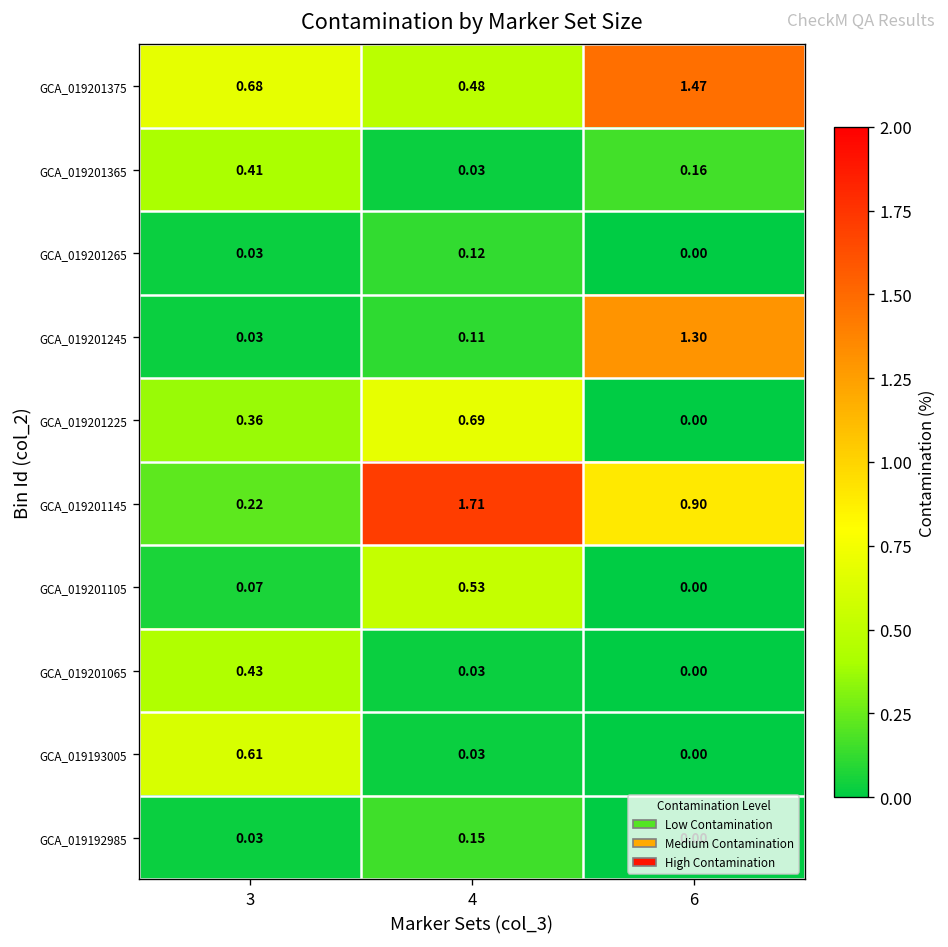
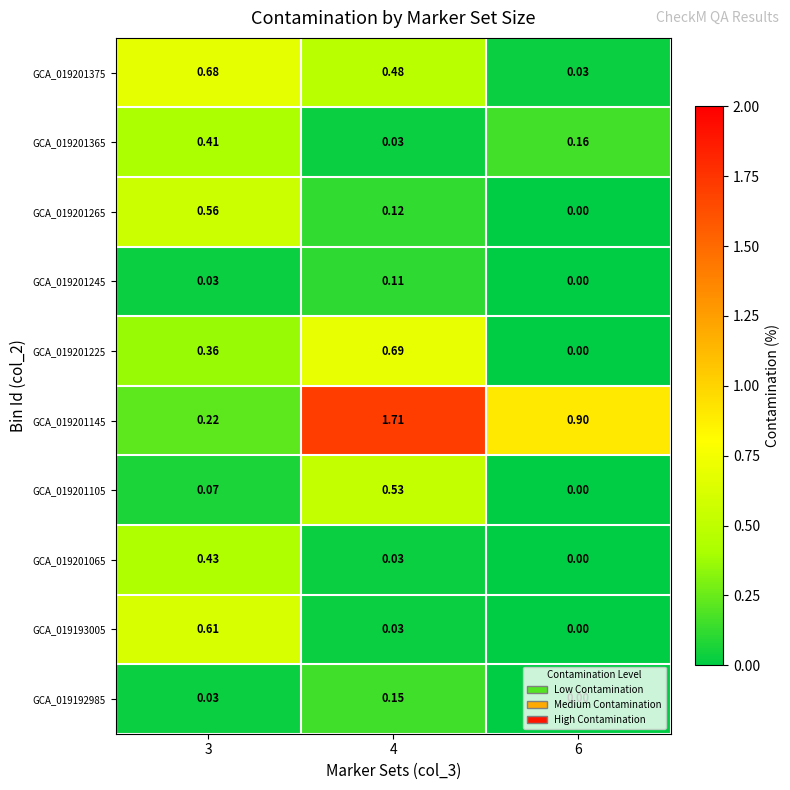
  {
    "GCA_019201375": {
      "3": 0.68,
      "4": 0.48,
-     "6": 1.47
+     "6": 0.03
    },
    "GCA_019201365": {
      "3": 0.41,
      "4": 0.03,
      "6": 0.16
    },
    "GCA_019201265": {
-     "3": 0.03,
+     "3": 0.56,
      "4": 0.12,
      "6": 0.00
    },
    "GCA_019201245": {
      "3": 0.03,
      "4": 0.11,
-     "6": 1.30
+     "6": 0.00
    },
    "GCA_019201225": {
      "3": 0.36,
      "4": 0.69,
      "6": 0.00
    },
    "GCA_019201145": {
      "3": 0.22,
      "4": 1.71,
      "6": 0.90
    },
    "GCA_019201105": {
      "3": 0.07,
      "4": 0.53,
      "6": 0.00
    },
    "GCA_019201065": {
      "3": 0.43,
      "4": 0.03,
      "6": 0.00
    },
    "GCA_019193005": {
      "3": 0.61,
      "4": 0.03,
      "6": 0.00
    },
    "GCA_019192985": {
      "3": 0.03,
      "4": 0.15
    }
  }
